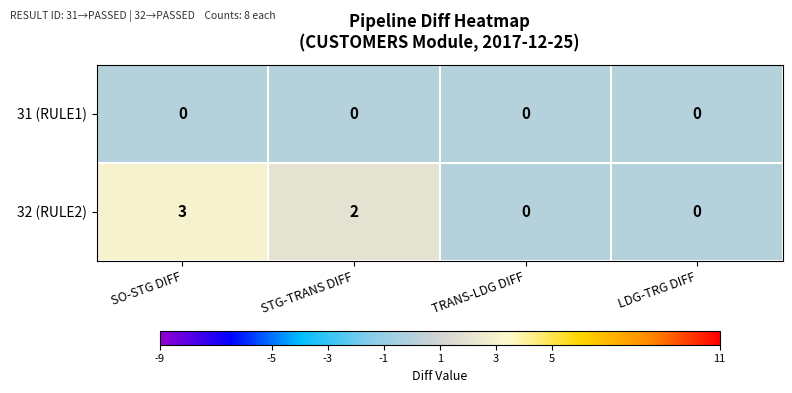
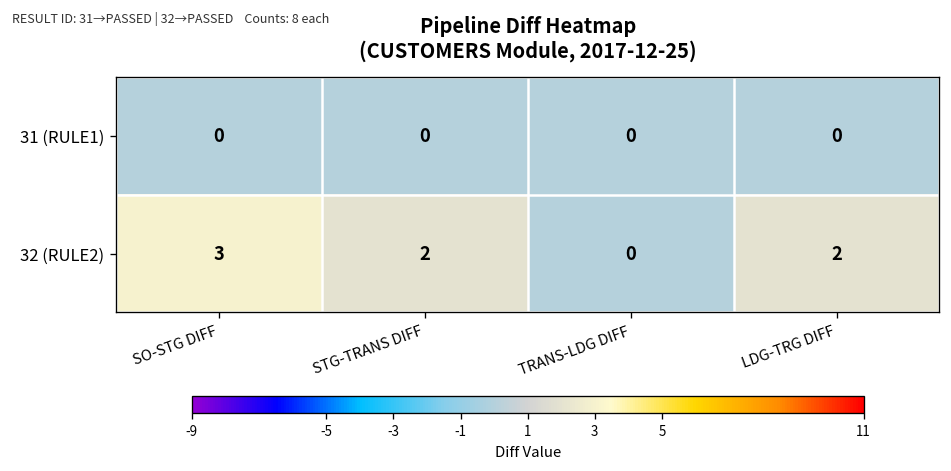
  {
    "31 (RULE1)": {
      "SO-STG DIFF": 0,
      "STG-TRANS DIFF": 0,
      "TRANS-LDG DIFF": 0,
      "LDG-TRG DIFF": 0
    },
    "32 (RULE2)": {
      "SO-STG DIFF": 3,
      "STG-TRANS DIFF": 2,
      "TRANS-LDG DIFF": 0,
-     "LDG-TRG DIFF": 0
+     "LDG-TRG DIFF": 2
    }
  }
